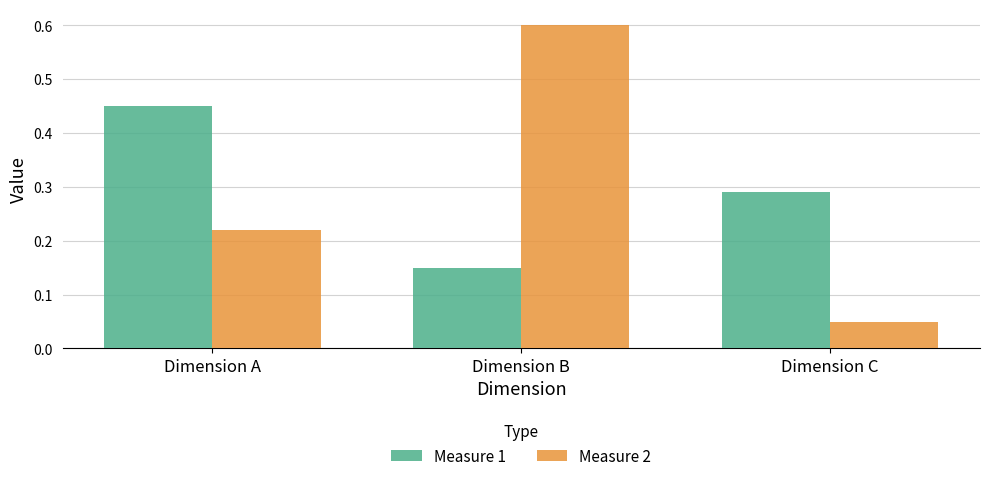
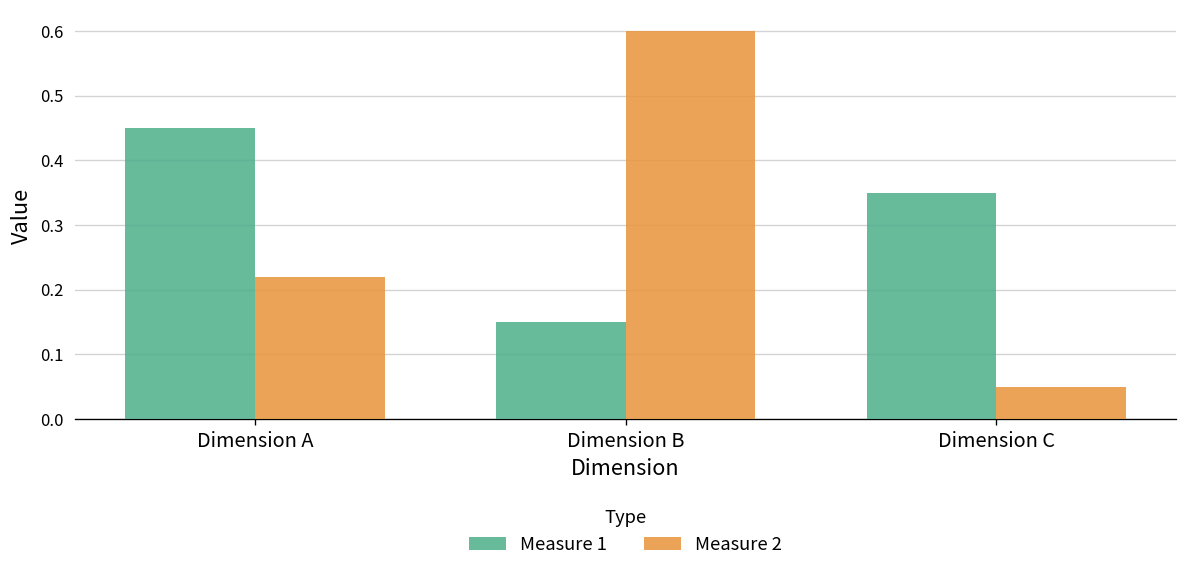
  {
    "Measure 1": {
      "Dimension A": 0.45,
      "Dimension B": 0.15,
-     "Dimension C": 0.29
+     "Dimension C": 0.35
    },
    "Measure 2": {
      "Dimension A": 0.22,
      "Dimension B": 0.60,
      "Dimension C": 0.05
    }
  }
